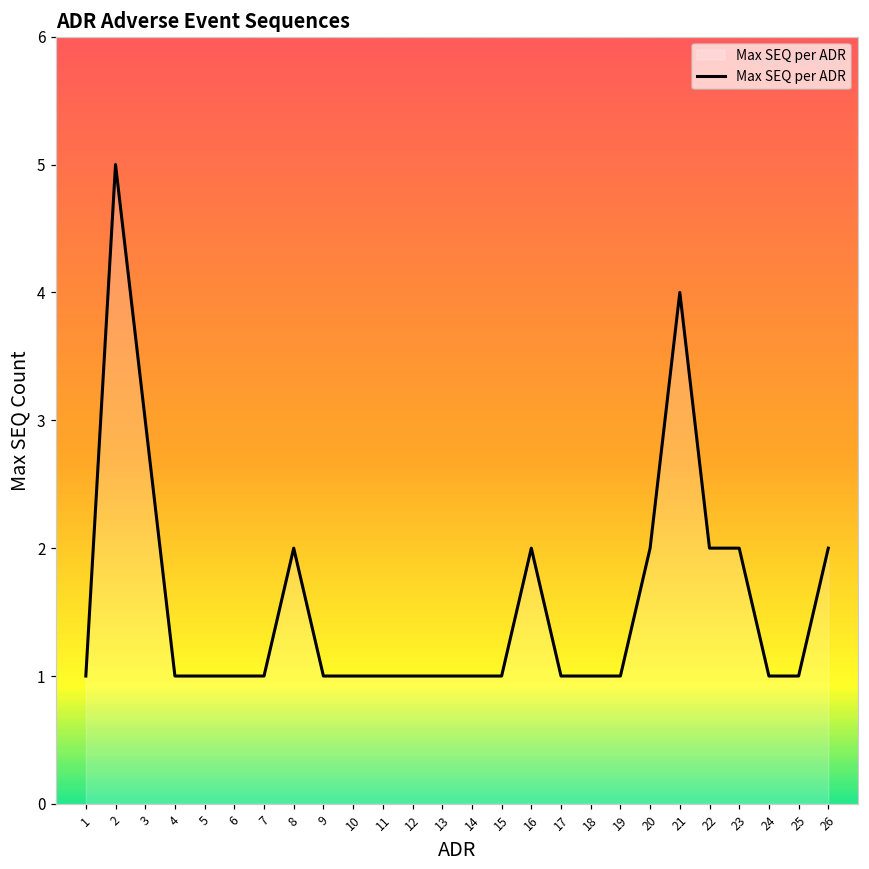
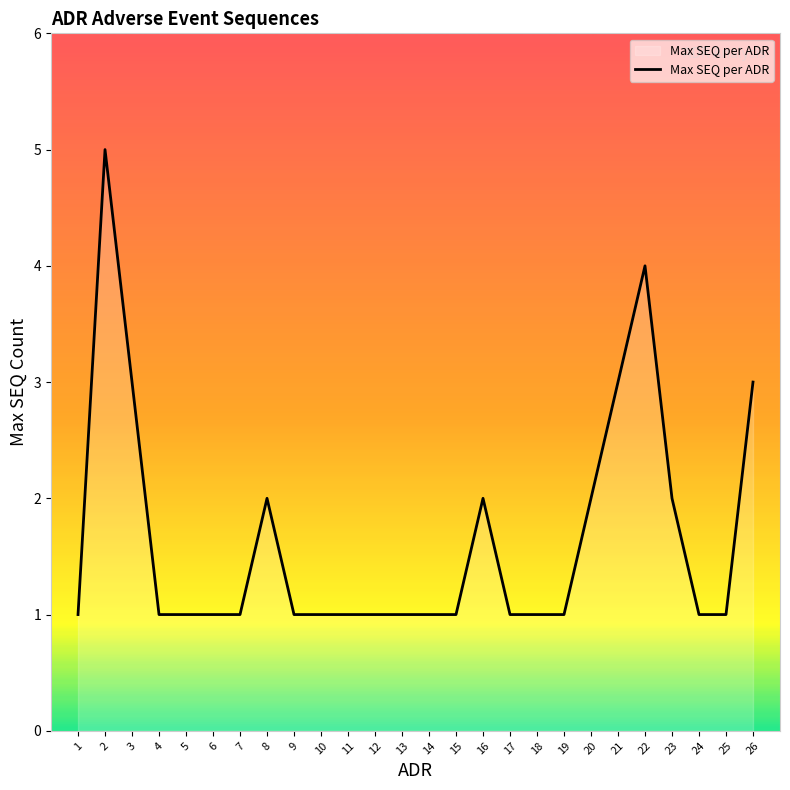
  {
    "1": 1,
    "2": 5,
    "3": 3,
    "4": 1,
    "5": 1,
    "6": 1,
    "7": 1,
    "8": 2,
    "9": 1,
    "10": 1,
    "11": 1,
    "12": 1,
    "13": 1,
    "14": 1,
    "15": 1,
    "16": 2,
    "17": 1,
    "18": 1,
    "19": 1,
    "20": 2,
-   "21": 4,
-   "22": 2,
+   "21": 3,
+   "22": 4,
    "23": 2,
    "24": 1,
    "25": 1,
-   "26": 2
+   "26": 3
  }
